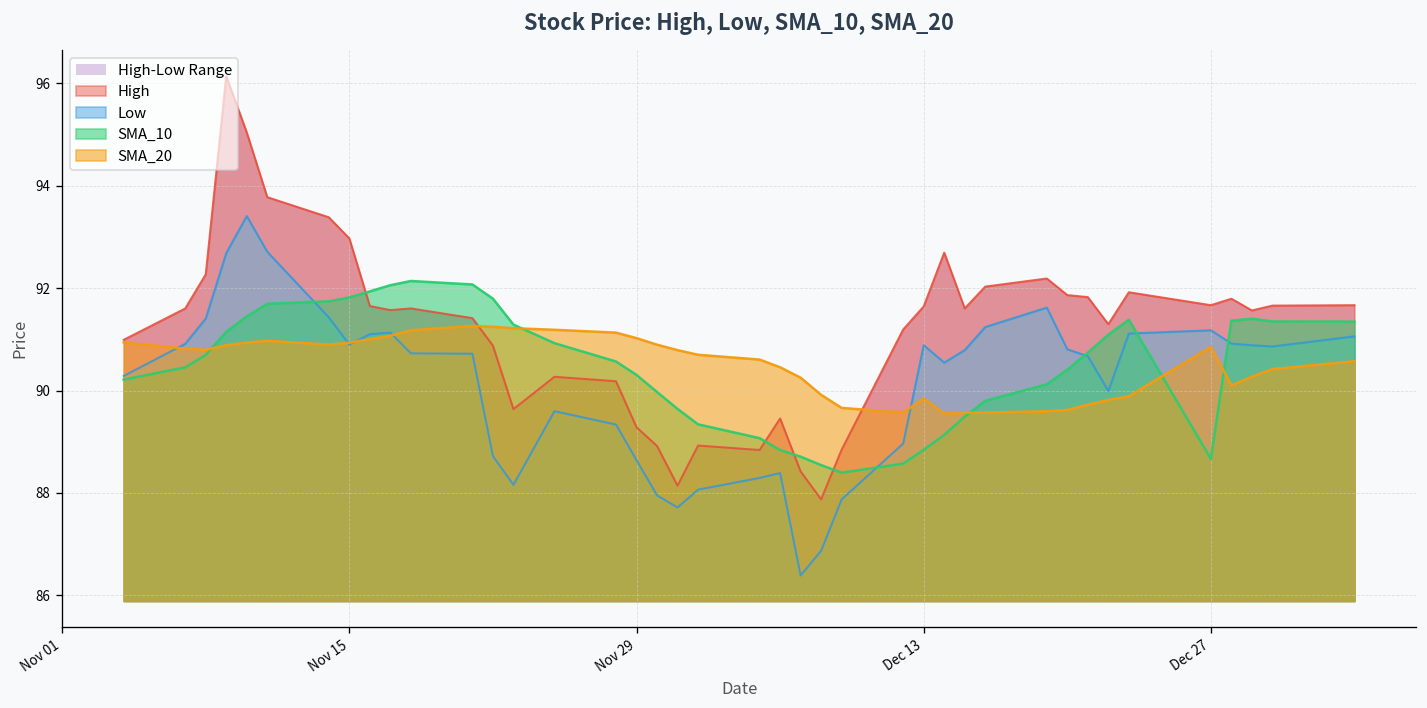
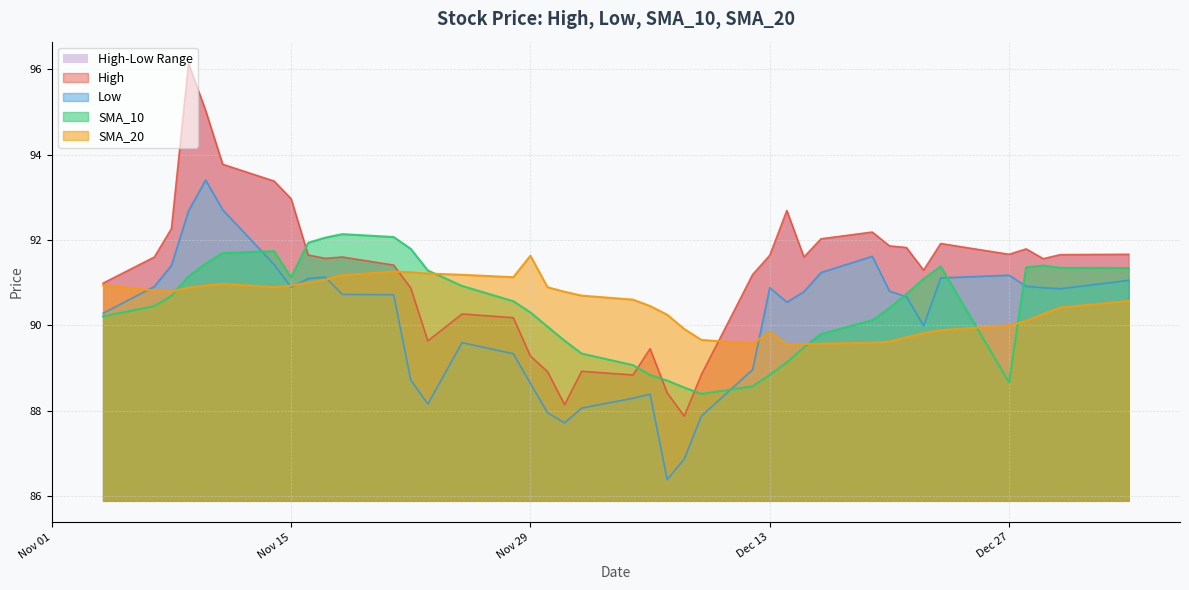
  {
    "High": {
      "Nov 15": 93.0,
      "Nov 29": 89.3,
      "Dec 13": 91.6,
      "Dec 27": 91.7
    },
    "Low": {
      "Nov 29": 88.6,
      "Dec 13": 90.9,
      "Dec 27": 91.2
    },
    "SMA_10": {
-     "Nov 15": 91.8,
+     "Nov 15": 91.1,
      "Nov 29": 90.3,
      "Dec 13": 88.8,
      "Dec 27": 88.7
    },
    "SMA_20": {
-     "Nov 29": 91.0,
+     "Nov 29": 91.6,
      "Dec 13": 89.8,
-     "Dec 27": 90.9
+     "Dec 27": 90.0
    }
  }
